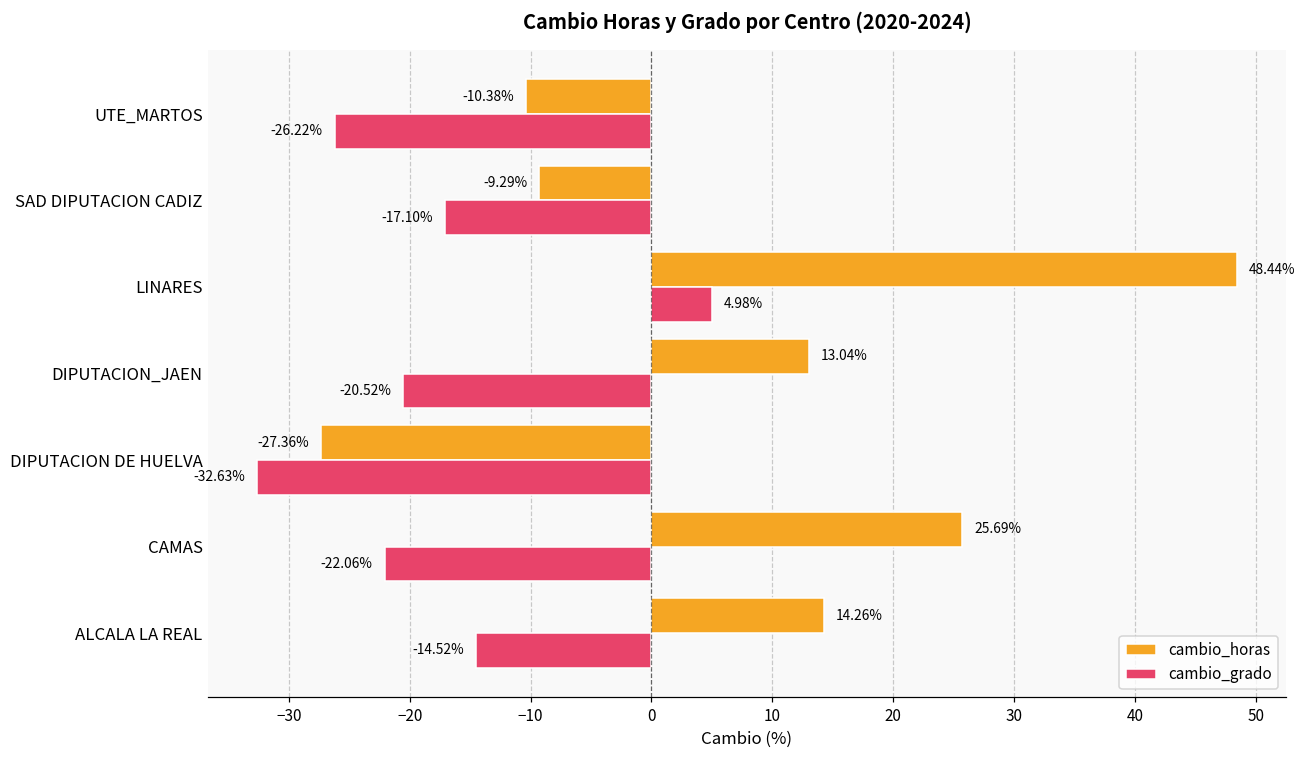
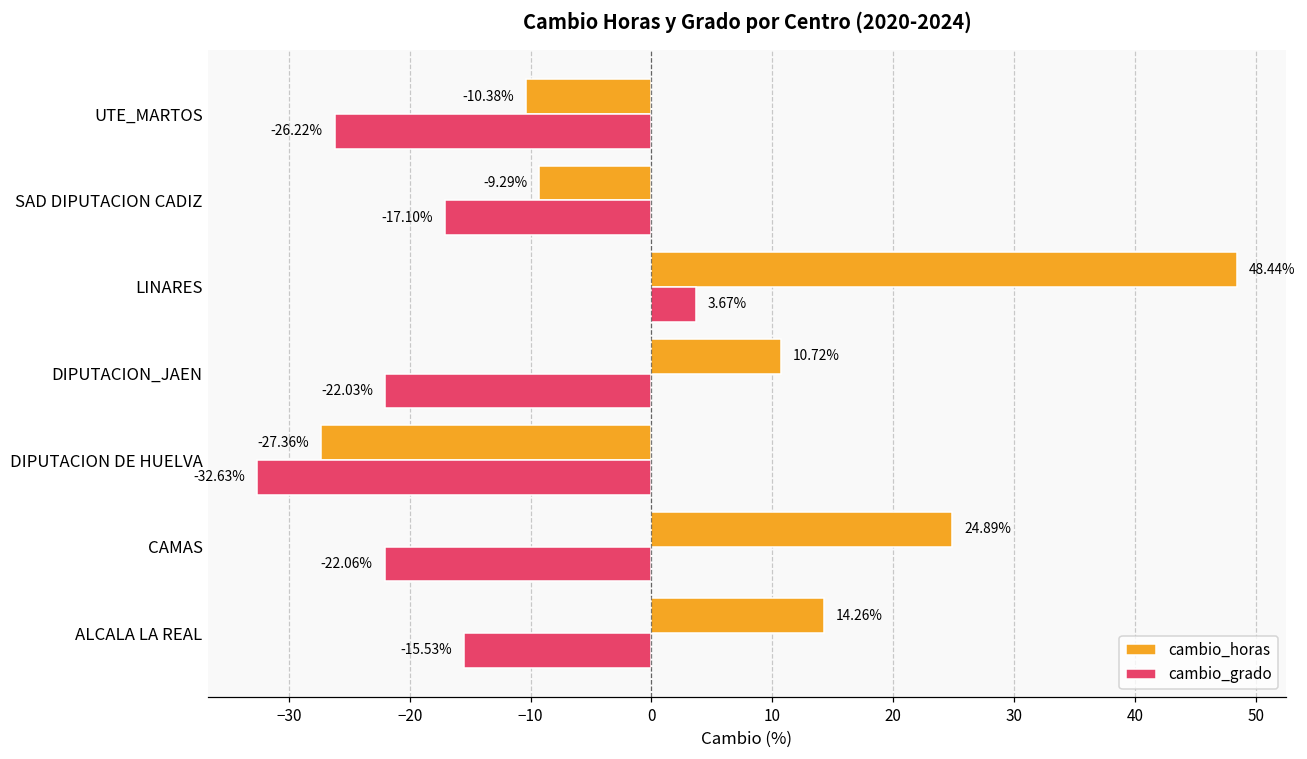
  {
    "cambio_horas": {
      "UTE_MARTOS": "-10.38%",
      "SAD DIPUTACION CADIZ": "-9.29%",
      "LINARES": "48.44%",
-     "DIPUTACION_JAEN": "13.04%",
+     "DIPUTACION_JAEN": "10.72%",
      "DIPUTACION DE HUELVA": "-27.36%",
-     "CAMAS": "25.69%",
+     "CAMAS": "24.89%",
      "ALCALA LA REAL": "14.26%"
    },
    "cambio_grado": {
      "UTE_MARTOS": "-26.22%",
      "SAD DIPUTACION CADIZ": "-17.10%",
-     "LINARES": "4.98%",
-     "DIPUTACION_JAEN": "-20.52%",
+     "LINARES": "3.67%",
+     "DIPUTACION_JAEN": "-22.03%",
      "DIPUTACION DE HUELVA": "-32.63%",
      "CAMAS": "-22.06%",
-     "ALCALA LA REAL": "-14.52%"
+     "ALCALA LA REAL": "-15.53%"
    }
  }
